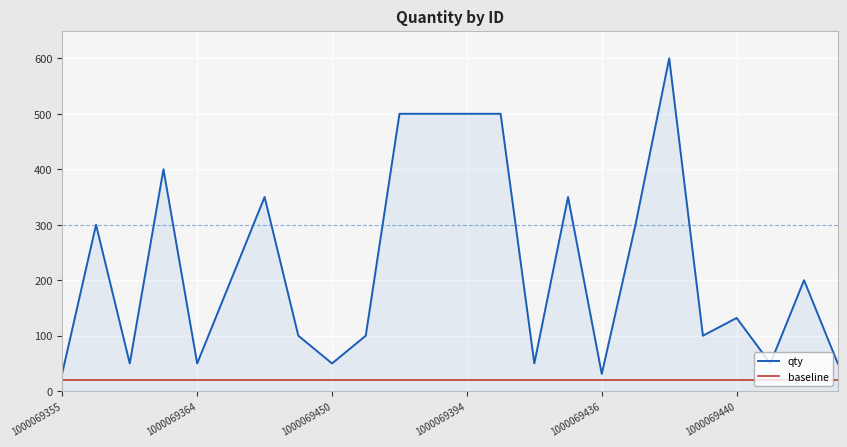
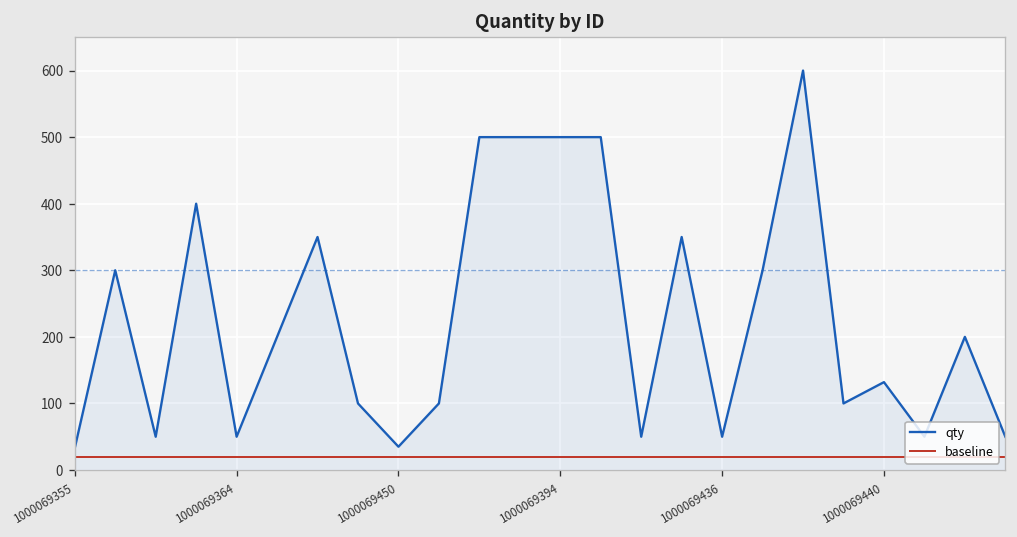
  {
    "qty": {
      "1000069355": 30,
      "1000069364": 50,
-     "1000069450": 50,
+     "1000069450": 40,
      "1000069394": 500,
-     "1000069436": 30,
+     "1000069436": 50,
      "1000069440": 130
    },
    "baseline": {
      "1000069355": 20,
      "1000069364": 20,
      "1000069450": 20,
      "1000069394": 20,
      "1000069436": 20,
      "1000069440": 20
    }
  }
